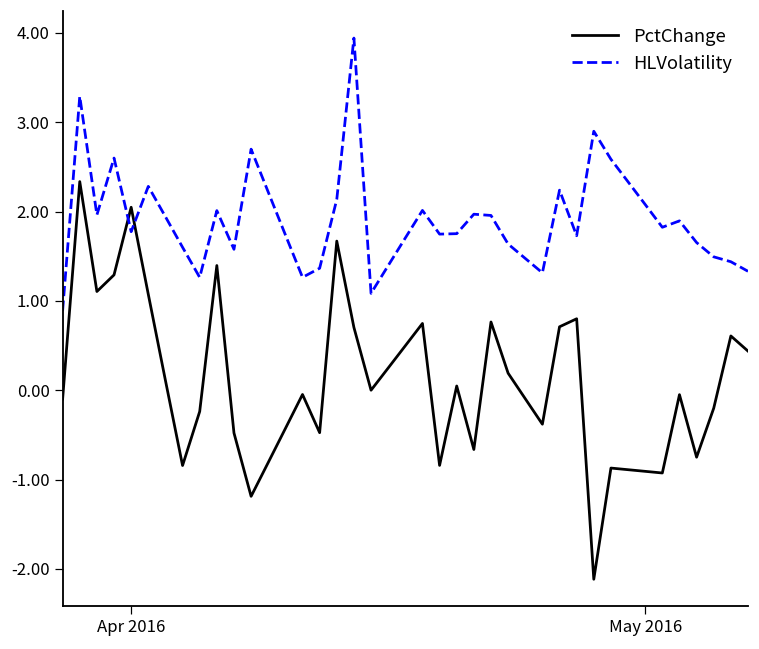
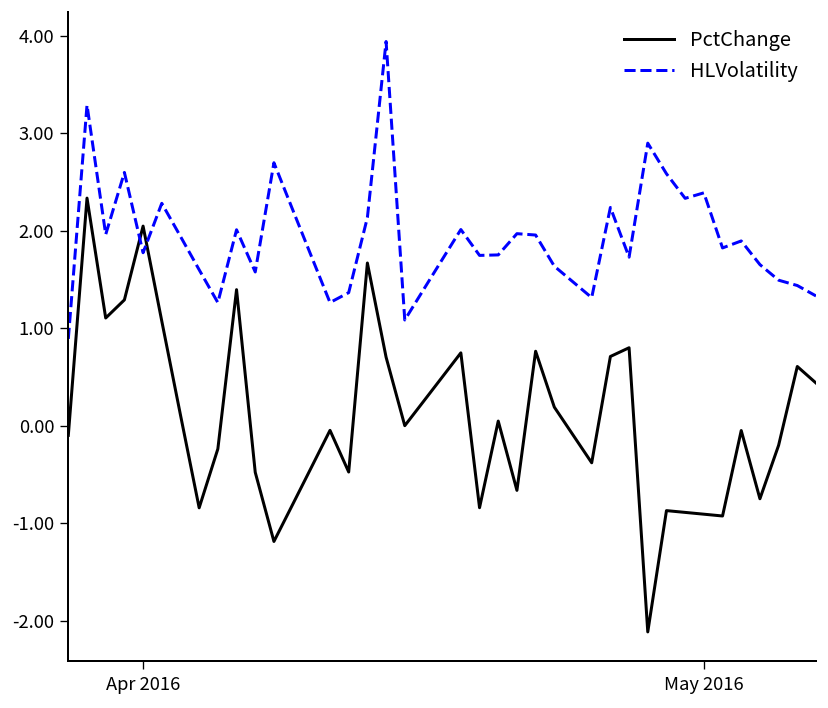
  {
    "PctChange": {
      "Apr 2016": 2.0,
      "May 2016": -0.9
    },
    "HLVolatility": {
      "Apr 2016": 1.8,
-     "May 2016": 2.1
+     "May 2016": 2.4
    }
  }
